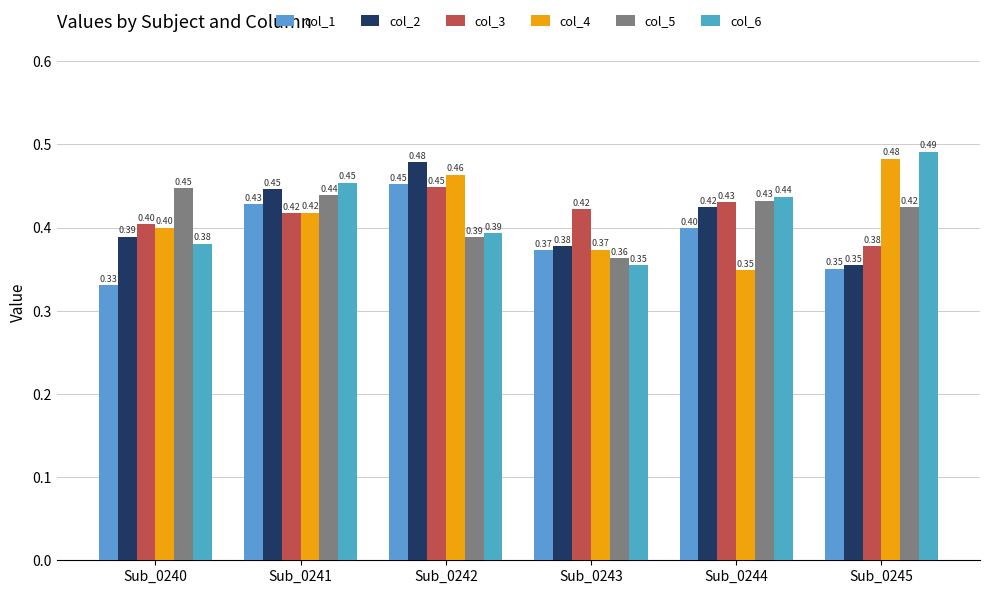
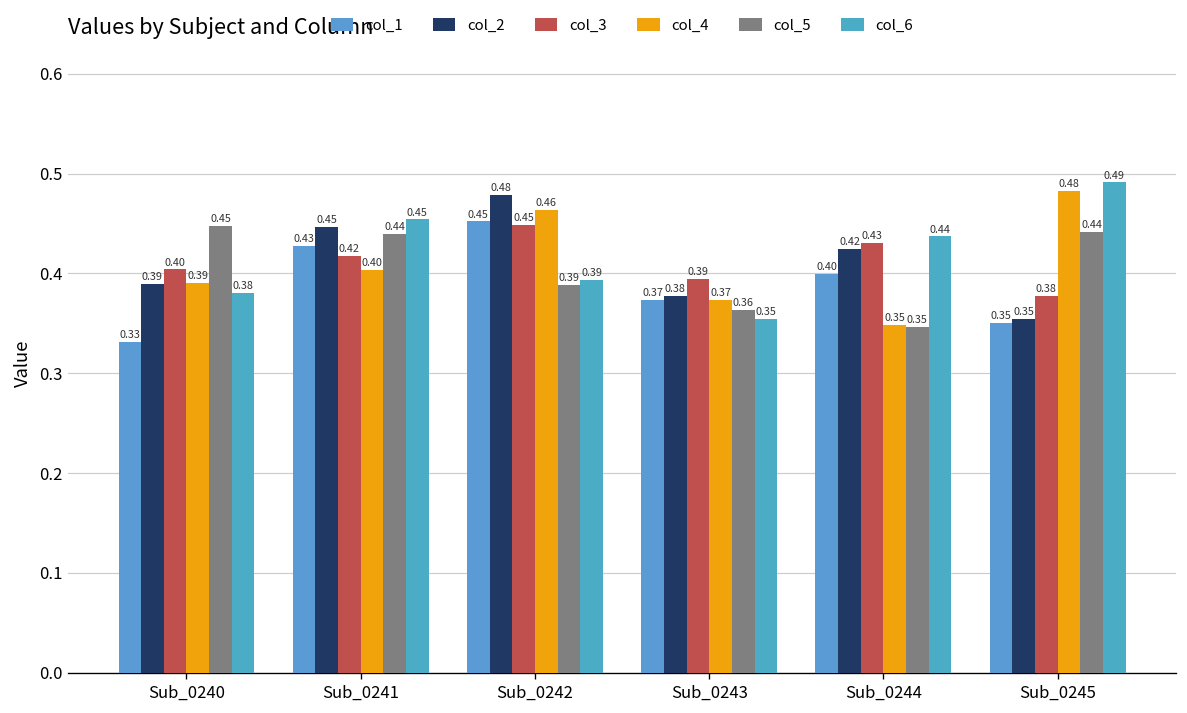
  {
    "col_2": {
      "Sub_0240": 0.39,
      "Sub_0241": 0.45,
      "Sub_0242": 0.48,
      "Sub_0243": 0.38,
      "Sub_0244": 0.42,
      "Sub_0245": 0.35
    },
    "col_3": {
      "Sub_0240": 0.40,
      "Sub_0241": 0.42,
      "Sub_0242": 0.45,
-     "Sub_0243": 0.42,
+     "Sub_0243": 0.39,
      "Sub_0244": 0.43,
      "Sub_0245": 0.38
    },
    "col_4": {
-     "Sub_0240": 0.40,
-     "Sub_0241": 0.42,
+     "Sub_0240": 0.39,
+     "Sub_0241": 0.40,
      "Sub_0242": 0.46,
      "Sub_0243": 0.37,
      "Sub_0244": 0.35,
      "Sub_0245": 0.48
    },
    "col_5": {
      "Sub_0240": 0.45,
      "Sub_0241": 0.44,
      "Sub_0242": 0.39,
      "Sub_0243": 0.36,
-     "Sub_0244": 0.43,
-     "Sub_0245": 0.42
+     "Sub_0244": 0.35,
+     "Sub_0245": 0.44
    }
  }
